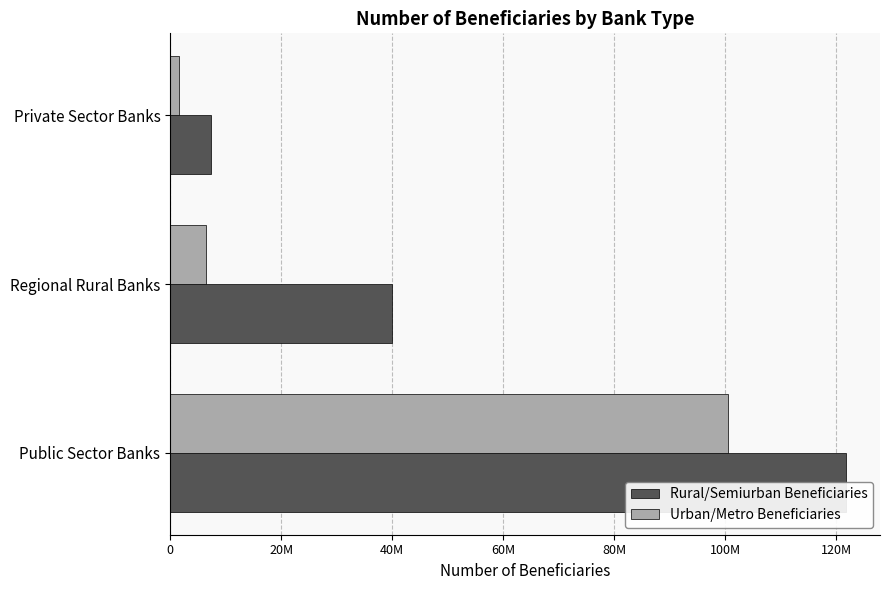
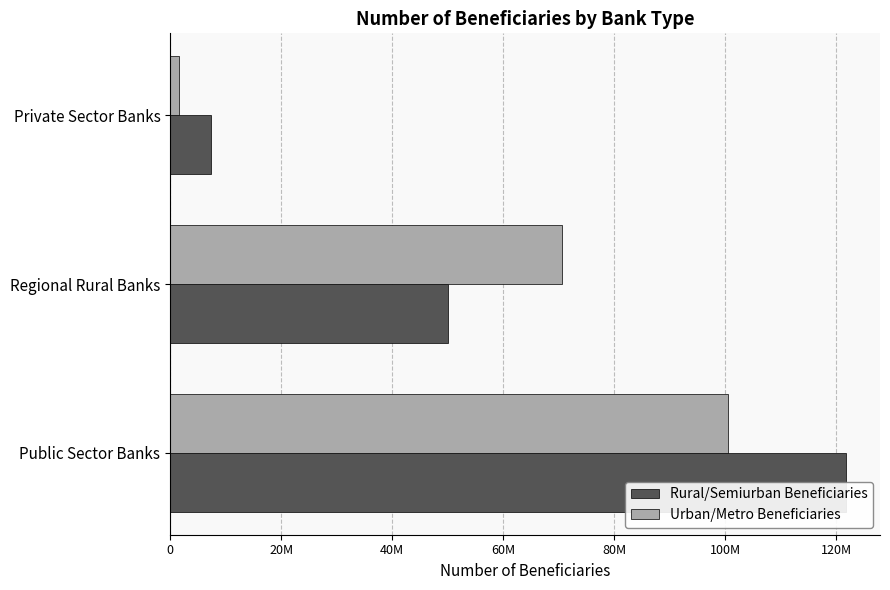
  {
    "Rural/Semiurban Beneficiaries": {
      "Private Sector Banks": 7000000,
-     "Regional Rural Banks": 40000000
+     "Regional Rural Banks": 50000000
    },
    "Urban/Metro Beneficiaries": {
      "Private Sector Banks": 2000000,
-     "Regional Rural Banks": 6000000,
+     "Regional Rural Banks": 71000000,
      "Public Sector Banks": 100000000
    }
  }
